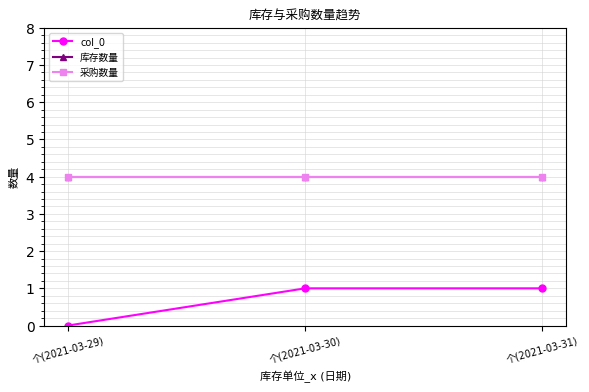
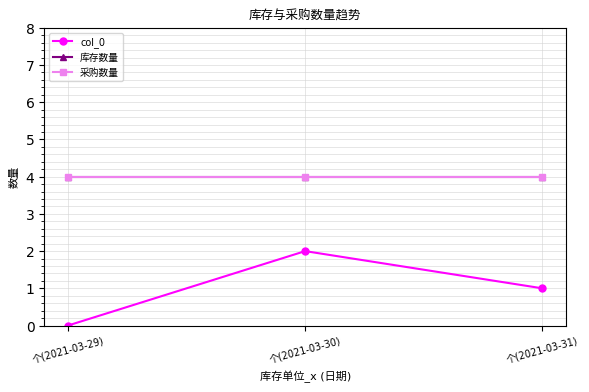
  {
    "col_0": {
      "个(2021-03-29)": 0,
-     "个(2021-03-30)": 1,
+     "个(2021-03-30)": 2,
      "个(2021-03-31)": 1
    },
    "采购数量": {
      "个(2021-03-29)": 4,
      "个(2021-03-30)": 4,
      "个(2021-03-31)": 4
    }
  }
